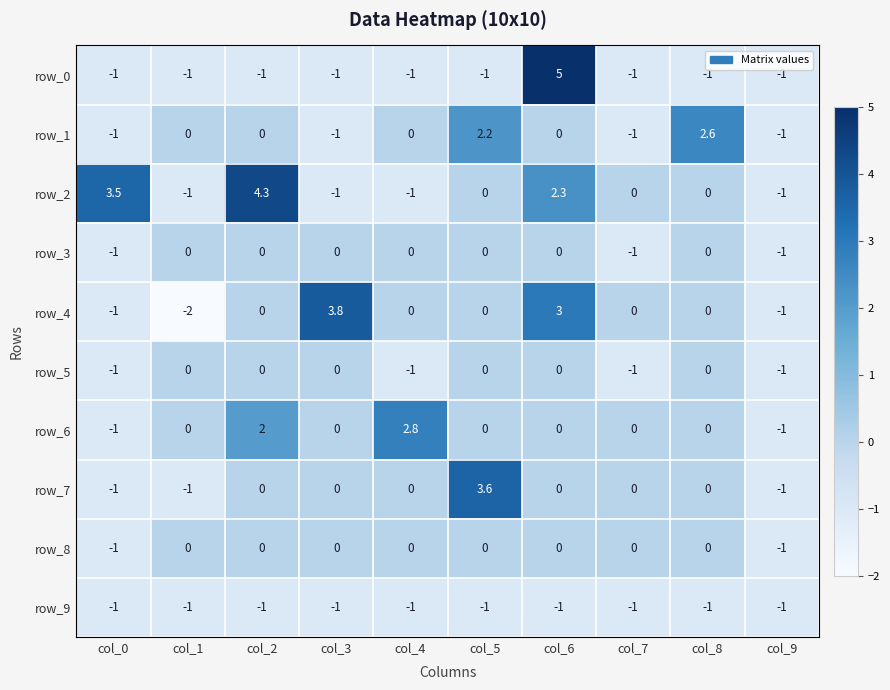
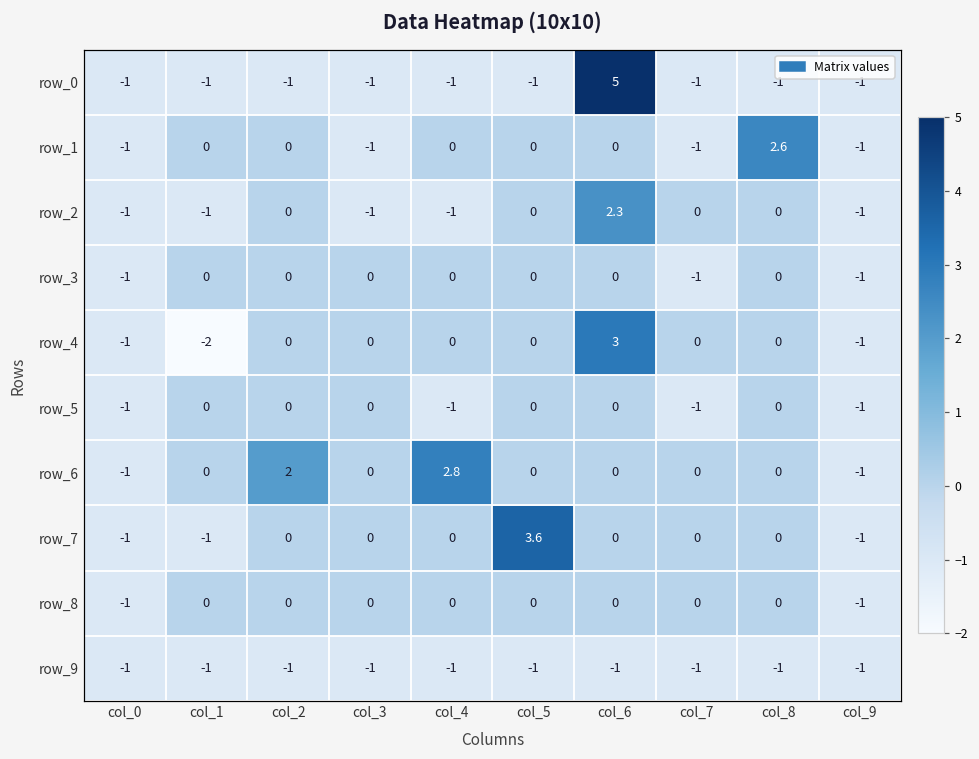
  {
    "row_0": {
      "col_0": -1,
      "col_1": -1,
      "col_2": -1,
      "col_3": -1,
      "col_4": -1,
      "col_5": -1,
      "col_6": 5,
      "col_7": -1
    },
    "row_1": {
      "col_0": -1,
      "col_1": 0,
      "col_2": 0,
      "col_3": -1,
      "col_4": 0,
-     "col_5": 2.2,
+     "col_5": 0,
      "col_6": 0,
      "col_7": -1,
      "col_8": 2.6,
      "col_9": -1
    },
    "row_2": {
-     "col_0": 3.5,
+     "col_0": -1,
      "col_1": -1,
-     "col_2": 4.3,
+     "col_2": 0,
      "col_3": -1,
      "col_4": -1,
      "col_5": 0,
      "col_6": 2.3,
      "col_7": 0,
      "col_8": 0,
      "col_9": -1
    },
    "row_3": {
      "col_0": -1,
      "col_1": 0,
      "col_2": 0,
      "col_3": 0,
      "col_4": 0,
      "col_5": 0,
      "col_6": 0,
      "col_7": -1,
      "col_8": 0,
      "col_9": -1
    },
    "row_4": {
      "col_0": -1,
      "col_1": -2,
      "col_2": 0,
-     "col_3": 3.8,
+     "col_3": 0,
      "col_4": 0,
      "col_5": 0,
      "col_6": 3,
      "col_7": 0,
      "col_8": 0,
      "col_9": -1
    },
    "row_5": {
      "col_0": -1,
      "col_1": 0,
      "col_2": 0,
      "col_3": 0,
      "col_4": -1,
      "col_5": 0,
      "col_6": 0,
      "col_7": -1,
      "col_8": 0,
      "col_9": -1
    },
    "row_6": {
      "col_0": -1,
      "col_1": 0,
      "col_2": 2,
      "col_3": 0,
      "col_4": 2.8,
      "col_5": 0,
      "col_6": 0,
      "col_7": 0,
      "col_8": 0,
      "col_9": -1
    },
    "row_7": {
      "col_0": -1,
      "col_1": -1,
      "col_2": 0,
      "col_3": 0,
      "col_4": 0,
      "col_5": 3.6,
      "col_6": 0,
      "col_7": 0,
      "col_8": 0,
      "col_9": -1
    },
    "row_8": {
      "col_0": -1,
      "col_1": 0,
      "col_2": 0,
      "col_3": 0,
      "col_4": 0,
      "col_5": 0,
      "col_6": 0,
      "col_7": 0,
      "col_8": 0,
      "col_9": -1
    },
    "row_9": {
      "col_0": -1,
      "col_1": -1,
      "col_2": -1,
      "col_3": -1,
      "col_4": -1,
      "col_5": -1,
      "col_6": -1,
      "col_7": -1,
      "col_8": -1,
      "col_9": -1
    }
  }
